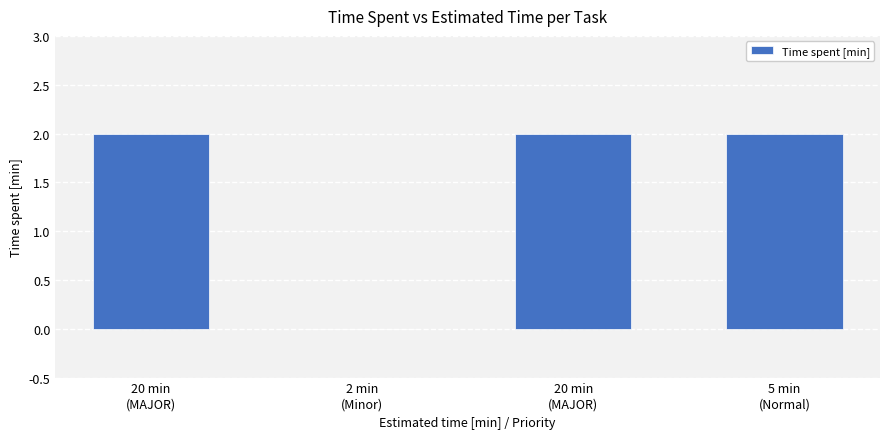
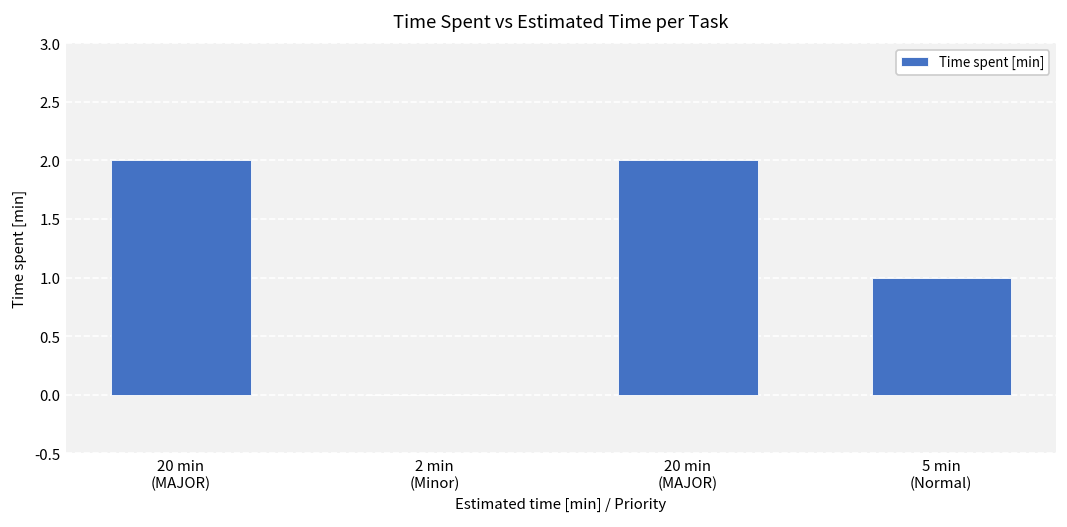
  {
    "2 min (Minor)": 0,
-   "5 min (Normal)": 2
+   "5 min (Normal)": 1
  }
